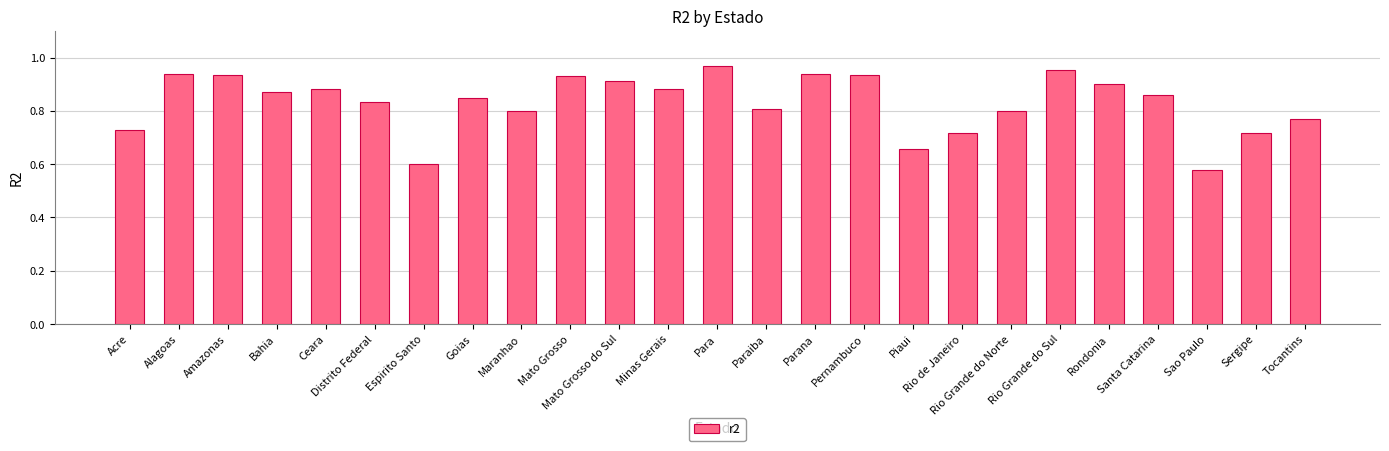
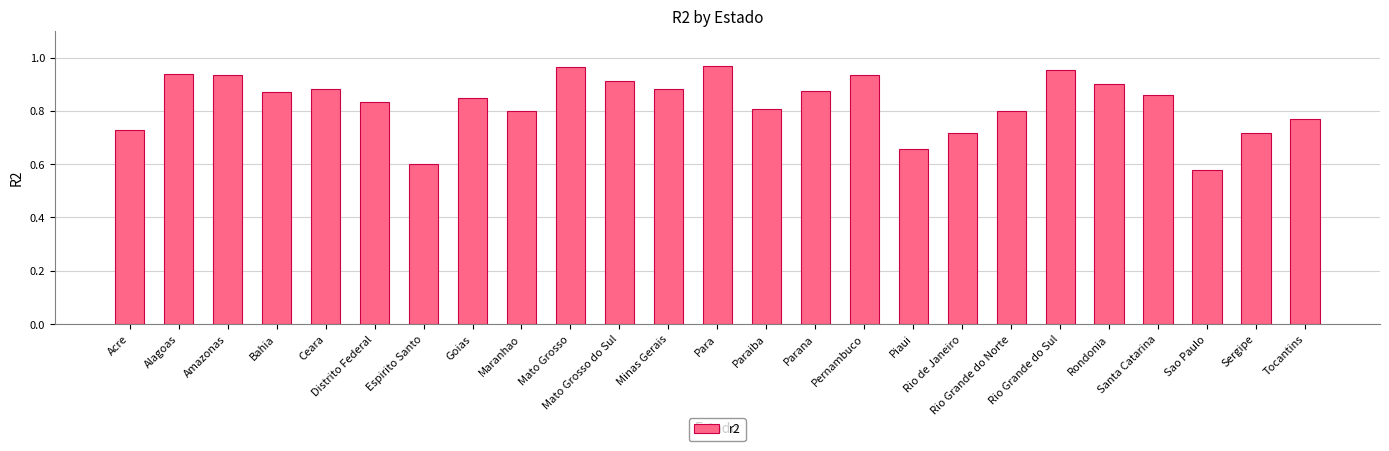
  {
    "Acre": 0.73,
    "Alagoas": 0.94,
    "Amazonas": 0.94,
    "Bahia": 0.87,
    "Ceara": 0.88,
    "Distrito Federal": 0.83,
    "Espirito Santo": 0.60,
    "Goias": 0.85,
    "Maranhao": 0.80,
-   "Mato Grosso": 0.93,
+   "Mato Grosso": 0.96,
    "Mato Grosso do Sul": 0.91,
    "Minas Gerais": 0.88,
    "Para": 0.97,
    "Paraiba": 0.81,
-   "Parana": 0.94,
+   "Parana": 0.88,
    "Pernambuco": 0.93,
    "Piaui": 0.66,
    "Rio de Janeiro": 0.72,
    "Rio Grande do Norte": 0.80,
    "Rio Grande do Sul": 0.95,
    "Rondonia": 0.90,
    "Santa Catarina": 0.86,
    "Sao Paulo": 0.58,
    "Sergipe": 0.72,
    "Tocantins": 0.77
  }
